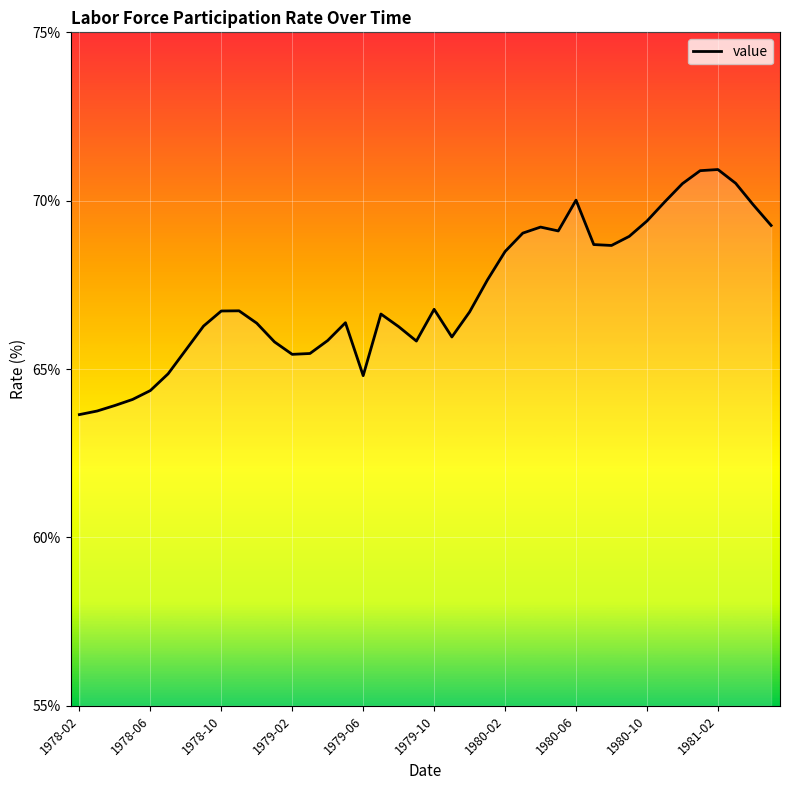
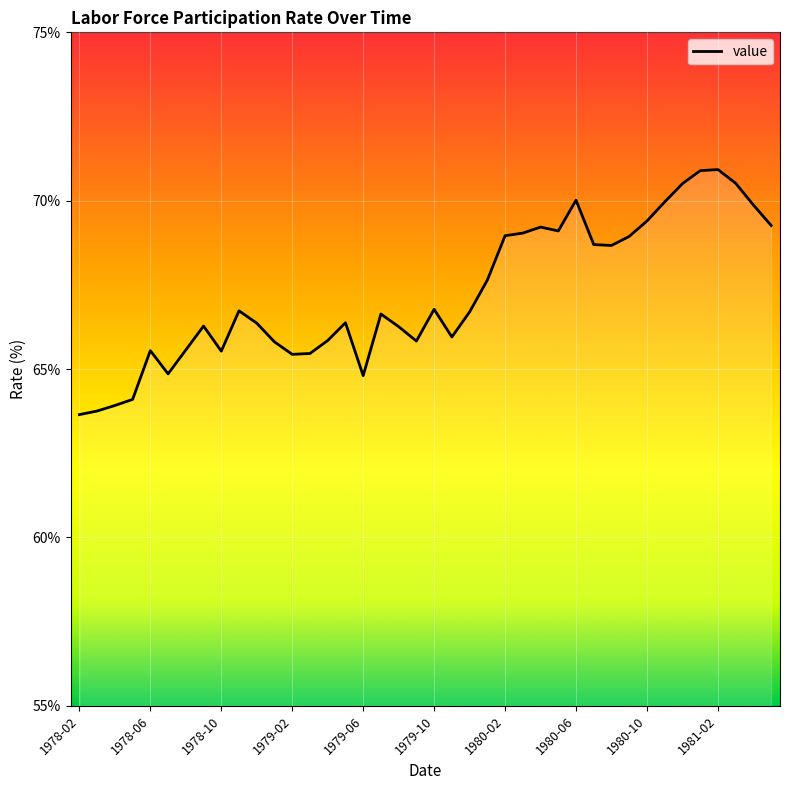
  {
    "1978-02": "63.6%",
-   "1978-06": "64.4%",
-   "1978-10": "66.7%",
+   "1978-06": "65.5%",
+   "1978-10": "65.5%",
    "1979-02": "65.4%",
    "1979-06": "64.8%",
    "1979-10": "66.8%",
-   "1980-02": "68.5%",
+   "1980-02": "69.0%",
    "1980-06": "70.0%",
    "1980-10": "69.4%",
    "1981-02": "70.9%"
  }
